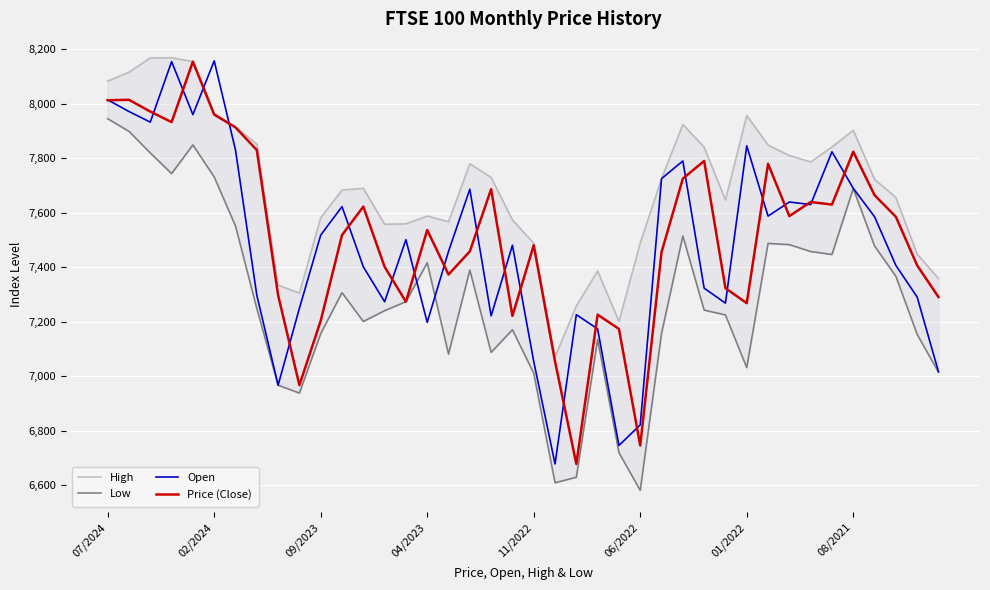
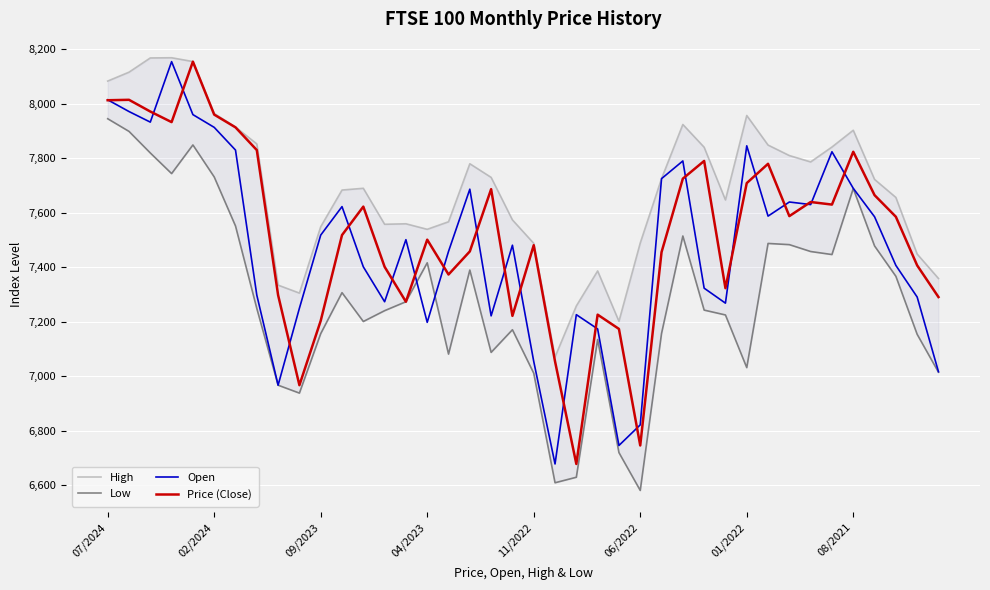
  {
    "High": {
      "07/2024": "8,080",
-     "09/2023": "7,580",
-     "04/2023": "7,590",
+     "09/2023": "7,550",
+     "04/2023": "7,540",
      "06/2022": "7,490",
      "01/2022": "7,960",
      "08/2021": "7,900"
    },
    "Low": {
      "07/2024": "7,940",
      "02/2024": "7,730",
      "09/2023": "7,160",
      "04/2023": "7,420",
      "11/2022": "7,010",
      "06/2022": "6,580",
      "01/2022": "7,030"
    },
    "Open": {
-     "02/2024": "8,160",
+     "02/2024": "7,910",
      "09/2023": "7,520",
      "04/2023": "7,200",
      "11/2022": "7,050",
      "06/2022": "6,820",
      "01/2022": "7,850"
    },
    "Price (Close)": {
      "09/2023": "7,200",
-     "04/2023": "7,540",
+     "04/2023": "7,500",
      "06/2022": "6,750",
-     "01/2022": "7,270",
+     "01/2022": "7,710",
      "08/2021": "7,820"
    }
  }
